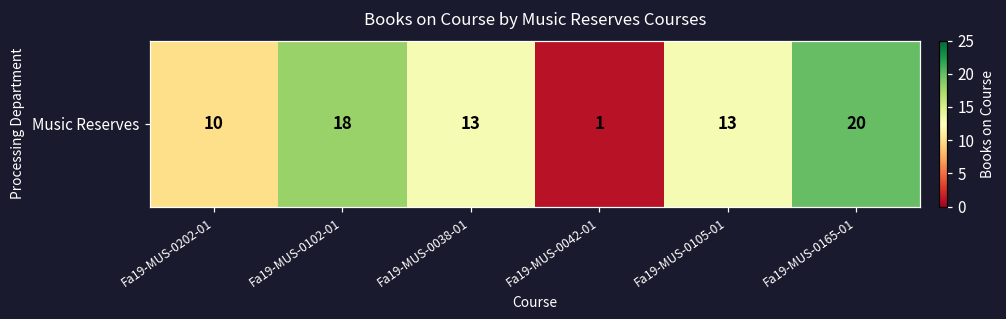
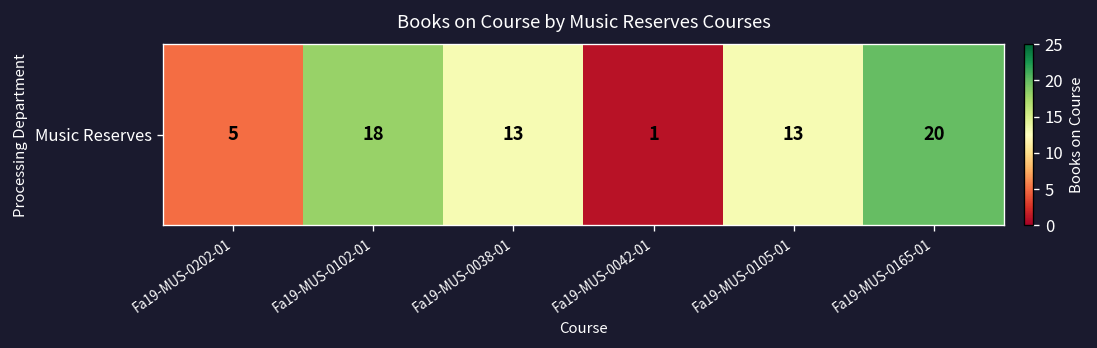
  {
    "Music Reserves": {
-     "Fa19-MUS-0202-01": 10,
+     "Fa19-MUS-0202-01": 5,
      "Fa19-MUS-0102-01": 18,
      "Fa19-MUS-0038-01": 13,
      "Fa19-MUS-0042-01": 1,
      "Fa19-MUS-0105-01": 13,
      "Fa19-MUS-0165-01": 20
    }
  }
